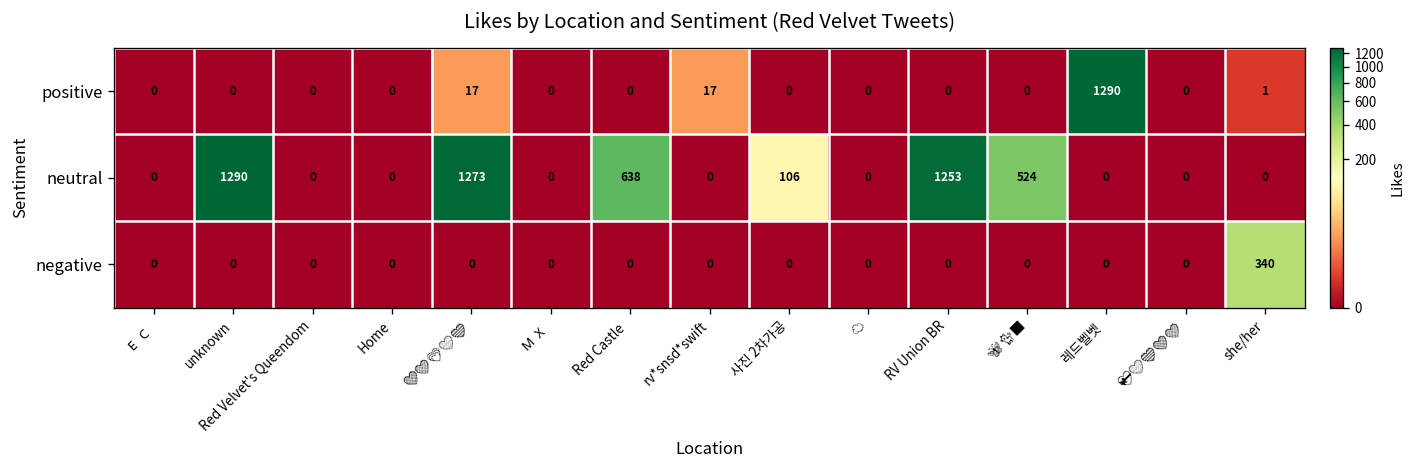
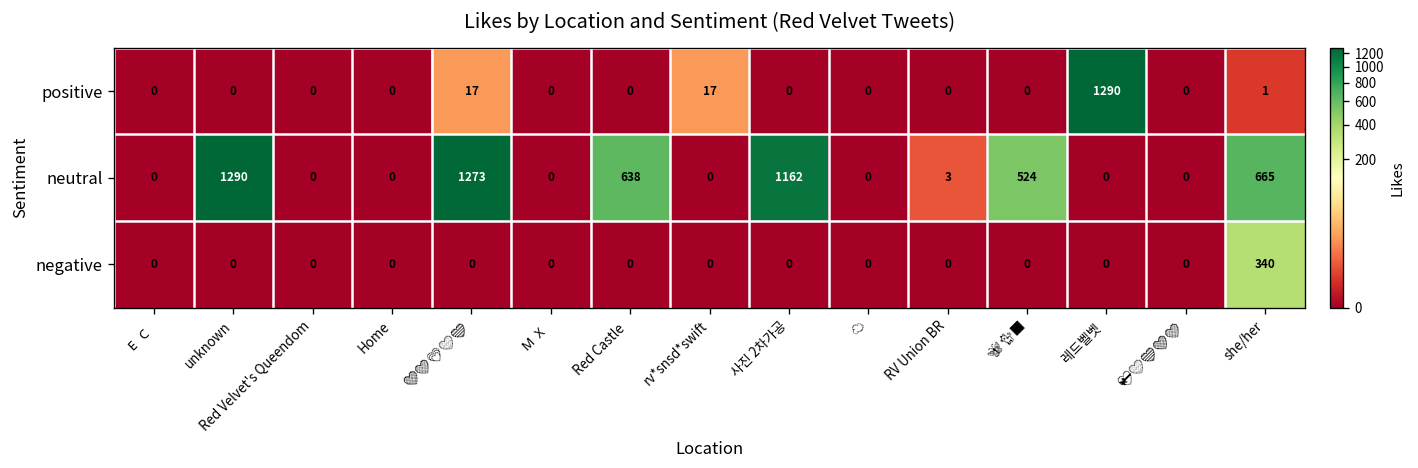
  {
    "positive": {
      "🇪🇨": 0,
      "unknown": 0,
      "Red Velvet's Queendom": 0,
      "Home": 0,
      "💚💜💗💛💙": 17,
      "🇲🇽": 0,
      "Red Castle": 0,
      "rv*snsd*swift": 17,
      "사진 2차가공": 0,
      "☁️": 0,
      "RV Union BR": 0,
      "🦋🐈‍⬛": 0,
      "레드벨벳": 1290,
      "💝💛💙💚💜": 0,
      "she/her": 1
    },
    "neutral": {
      "🇪🇨": 0,
      "unknown": 1290,
      "Red Velvet's Queendom": 0,
      "Home": 0,
      "💚💜💗💛💙": 1273,
      "🇲🇽": 0,
      "Red Castle": 638,
      "rv*snsd*swift": 0,
-     "사진 2차가공": 106,
+     "사진 2차가공": 1162,
      "☁️": 0,
-     "RV Union BR": 1253,
+     "RV Union BR": 3,
      "🦋🐈‍⬛": 524,
      "레드벨벳": 0,
      "💝💛💙💚💜": 0,
-     "she/her": 0
+     "she/her": 665
    },
    "negative": {
      "🇪🇨": 0,
      "unknown": 0,
      "Red Velvet's Queendom": 0,
      "Home": 0,
      "💚💜💗💛💙": 0,
      "🇲🇽": 0,
      "Red Castle": 0,
      "rv*snsd*swift": 0,
      "사진 2차가공": 0,
      "☁️": 0,
      "RV Union BR": 0,
      "🦋🐈‍⬛": 0,
      "레드벨벳": 0,
      "💝💛💙💚💜": 0,
      "she/her": 340
    }
  }
